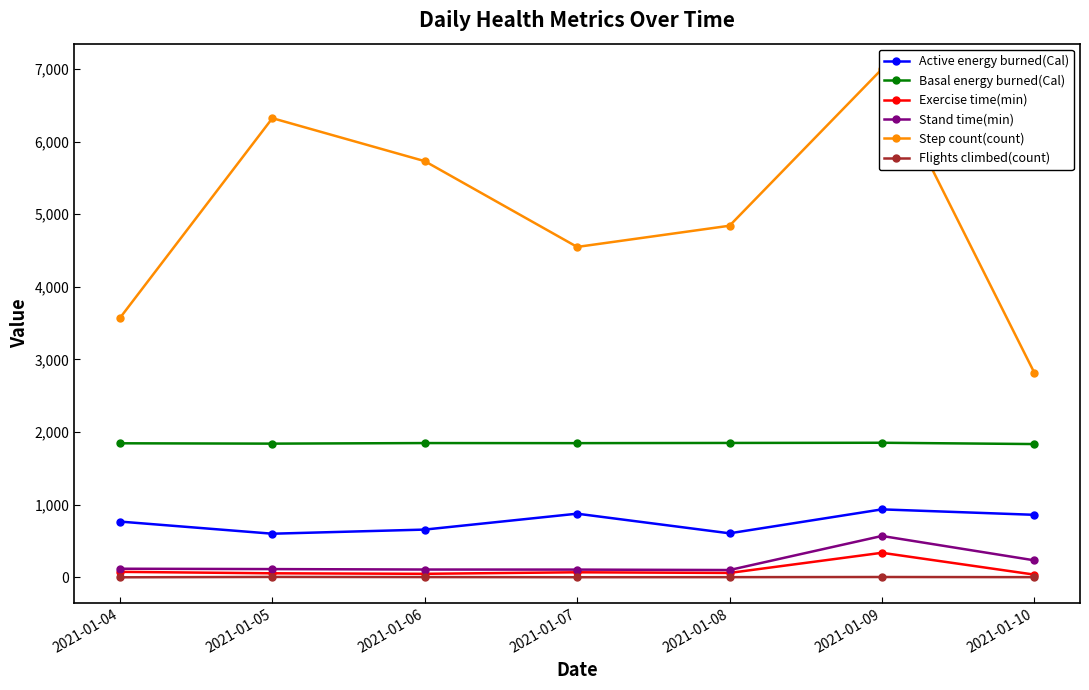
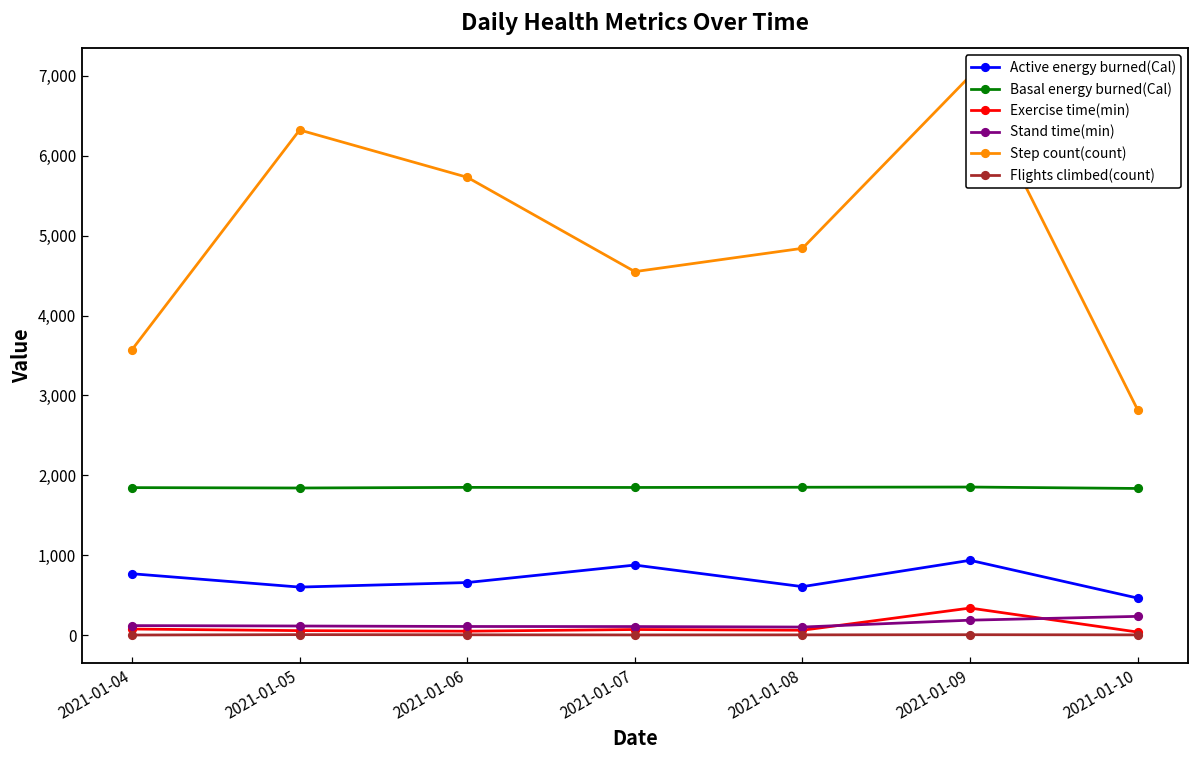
  {
    "Active energy burned(Cal)": {
      "2021-01-04": "800",
      "2021-01-05": "600",
      "2021-01-06": "700",
      "2021-01-07": "900",
      "2021-01-08": "600",
      "2021-01-09": "900",
-     "2021-01-10": "900"
+     "2021-01-10": "500"
    },
    "Basal energy burned(Cal)": {
      "2021-01-04": "1,800",
      "2021-01-05": "1,800",
      "2021-01-06": "1,800",
      "2021-01-07": "1,800",
      "2021-01-08": "1,900",
      "2021-01-09": "1,900",
      "2021-01-10": "1,800"
    },
    "Exercise time(min)": {
      "2021-01-04": "100",
      "2021-01-05": "100",
      "2021-01-06": "0",
      "2021-01-07": "100",
      "2021-01-08": "100",
      "2021-01-09": "300",
      "2021-01-10": "0"
    },
    "Stand time(min)": {
      "2021-01-04": "100",
      "2021-01-05": "100",
      "2021-01-06": "100",
      "2021-01-07": "100",
      "2021-01-08": "100",
-     "2021-01-09": "600",
+     "2021-01-09": "200",
      "2021-01-10": "200"
    },
    "Step count(count)": {
      "2021-01-04": "3,600",
      "2021-01-05": "6,300",
      "2021-01-06": "5,700",
      "2021-01-07": "4,600",
      "2021-01-08": "4,800",
      "2021-01-10": "2,800"
    },
    "Flights climbed(count)": {
      "2021-01-04": "0",
      "2021-01-05": "0",
      "2021-01-06": "0",
      "2021-01-07": "0",
      "2021-01-08": "0",
      "2021-01-09": "0",
      "2021-01-10": "0"
    }
  }
